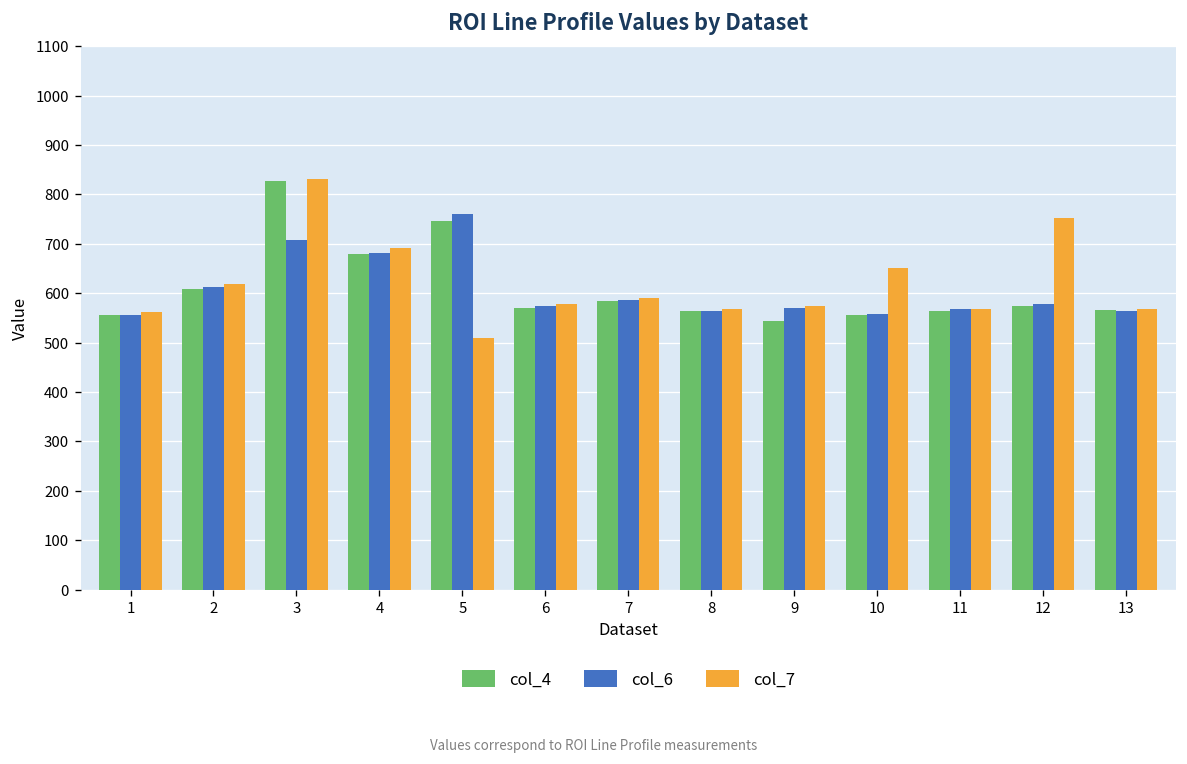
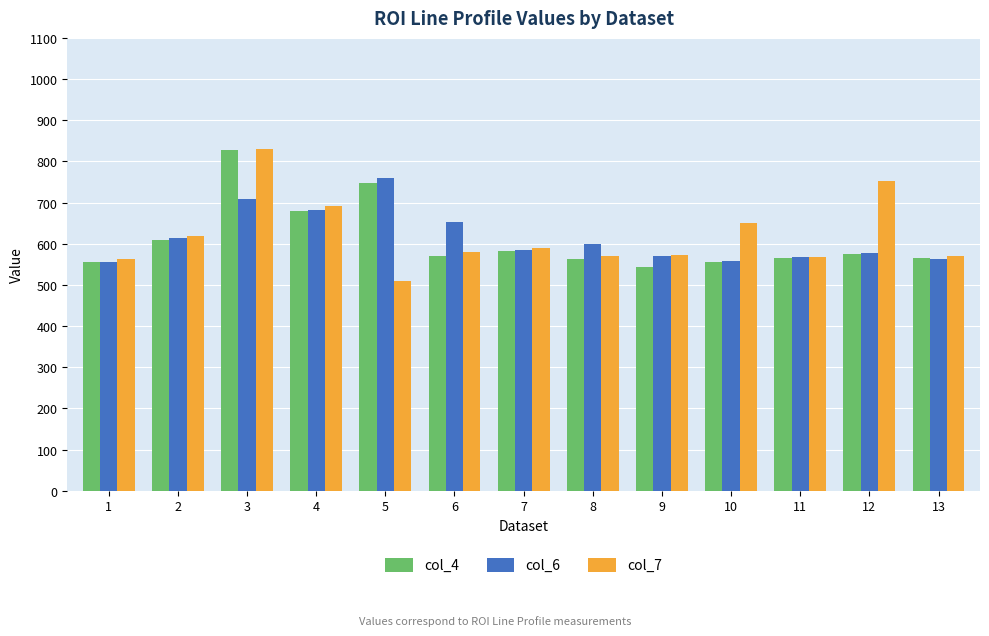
  {
    "col_4": {
      "1": 560,
      "2": 610,
      "3": 830,
      "4": 680,
      "5": 750,
      "6": 570,
      "7": 580,
      "8": 560,
      "9": 540,
      "10": 560,
      "11": 560,
      "12": 570,
      "13": 570
    },
    "col_6": {
      "1": 560,
      "2": 610,
      "3": 710,
      "4": 680,
      "5": 760,
-     "6": 570,
+     "6": 650,
      "7": 590,
-     "8": 560,
+     "8": 600,
      "9": 570,
      "10": 560,
      "11": 570,
      "12": 580,
      "13": 560
    },
    "col_7": {
      "1": 560,
      "2": 620,
      "3": 830,
      "4": 690,
      "5": 510,
      "6": 580,
      "7": 590,
      "8": 570,
      "9": 570,
      "10": 650,
      "11": 570,
      "12": 750,
      "13": 570
    }
  }
